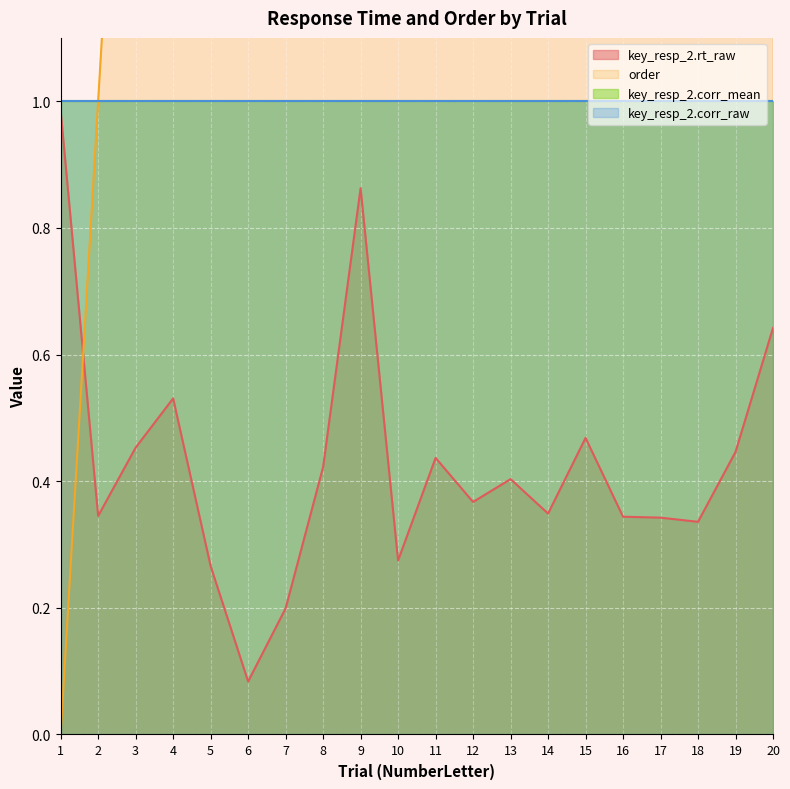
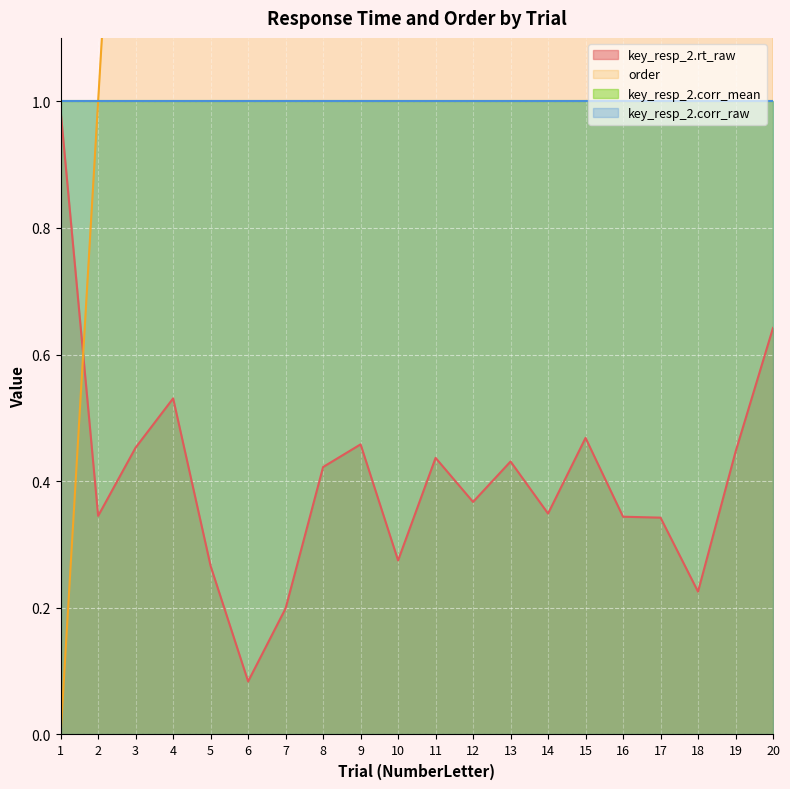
  {
    "key_resp_2.rt_raw": {
      "1": 0.98,
      "2": 0.35,
      "3": 0.45,
      "4": 0.53,
      "5": 0.27,
      "6": 0.08,
      "7": 0.20,
      "8": 0.42,
-     "9": 0.86,
+     "9": 0.46,
      "10": 0.27,
      "11": 0.44,
      "12": 0.37,
-     "13": 0.40,
+     "13": 0.43,
      "14": 0.35,
      "15": 0.47,
      "16": 0.34,
      "17": 0.34,
-     "18": 0.34,
+     "18": 0.23,
      "19": 0.45,
      "20": 0.64
    },
    "order": {
      "1": 0.00
    },
    "key_resp_2.corr_raw": {
      "1": 1.00,
      "3": 1.00,
      "4": 1.00,
      "5": 1.00,
      "6": 1.00,
      "7": 1.00,
      "8": 1.00,
      "9": 1.00,
      "10": 1.00,
      "11": 1.00,
      "12": 1.00,
      "13": 1.00,
      "14": 1.00,
      "15": 1.00,
      "20": 1.00
    }
  }
